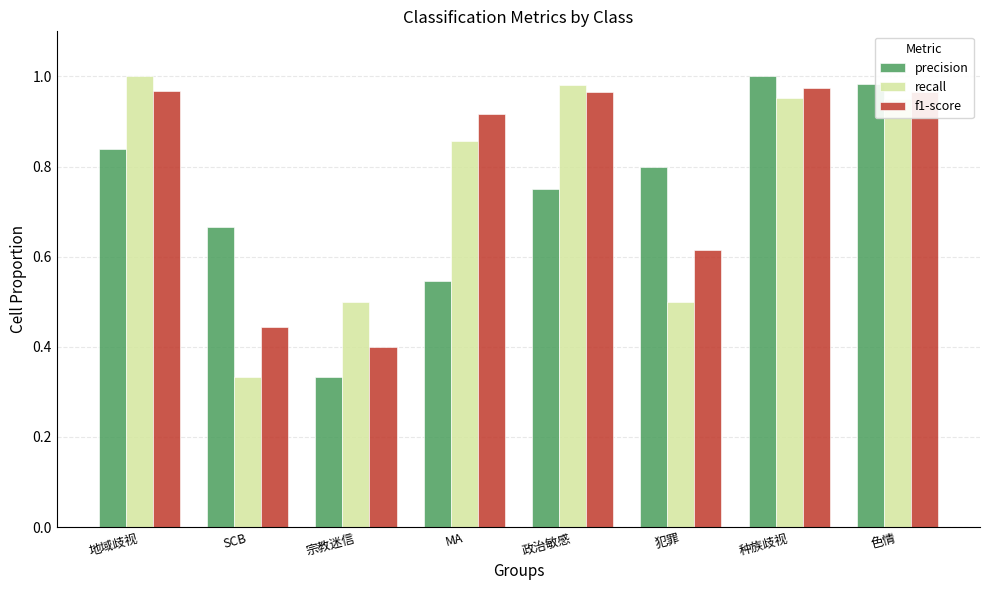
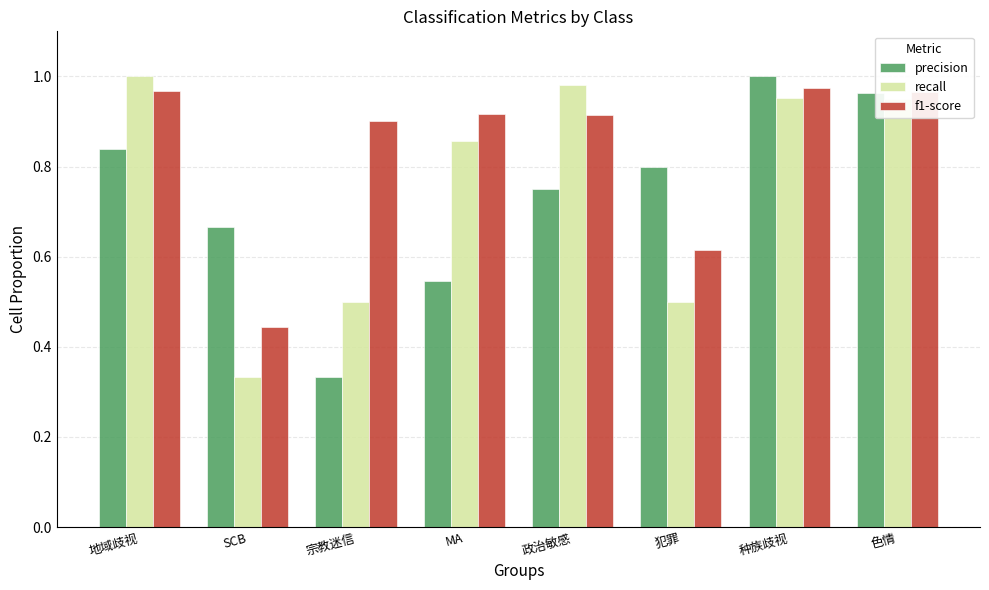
  {
    "precision": {
      "地域歧视": 0.84,
      "SCB": 0.67,
      "宗教迷信": 0.33,
      "MA": 0.55,
      "政治敏感": 0.75,
      "犯罪": 0.80,
      "种族歧视": 1.00,
-     "色情": 0.98
+     "色情": 0.96
    },
    "recall": {
      "地域歧视": 1.00,
      "SCB": 0.33,
      "宗教迷信": 0.50,
      "MA": 0.86,
      "政治敏感": 0.98,
      "犯罪": 0.50,
      "种族歧视": 0.95
    },
    "f1-score": {
      "地域歧视": 0.97,
      "SCB": 0.44,
-     "宗教迷信": 0.4,
+     "宗教迷信": 0.9,
      "MA": 0.92,
-     "政治敏感": 0.96,
+     "政治敏感": 0.91,
      "犯罪": 0.62,
      "种族歧视": 0.98
    }
  }
